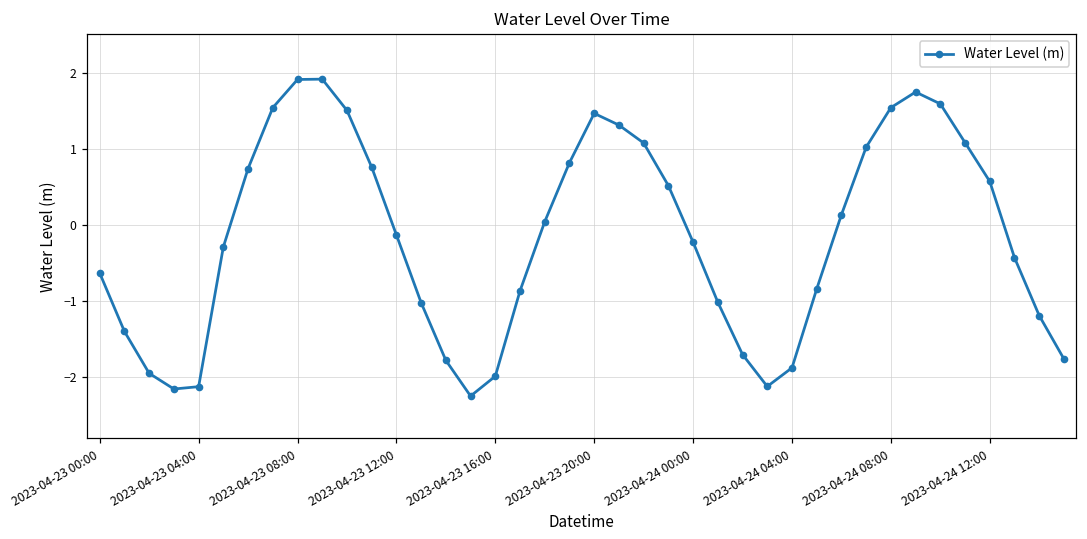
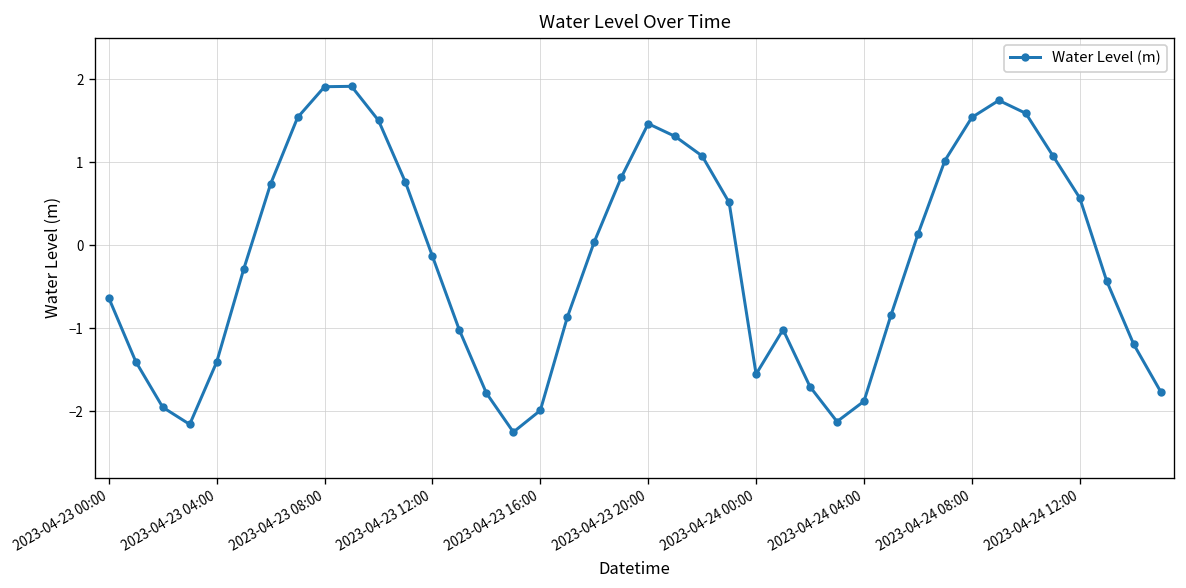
  {
    "2023-04-23 00:00": -0.6,
-   "2023-04-23 04:00": -2.1,
+   "2023-04-23 04:00": -1.4,
    "2023-04-23 08:00": 1.9,
    "2023-04-23 12:00": -0.1,
    "2023-04-23 16:00": -2.0,
    "2023-04-23 20:00": 1.5,
-   "2023-04-24 00:00": -0.2,
+   "2023-04-24 00:00": -1.6,
    "2023-04-24 04:00": -1.9,
    "2023-04-24 08:00": 1.5,
    "2023-04-24 12:00": 0.6
  }
